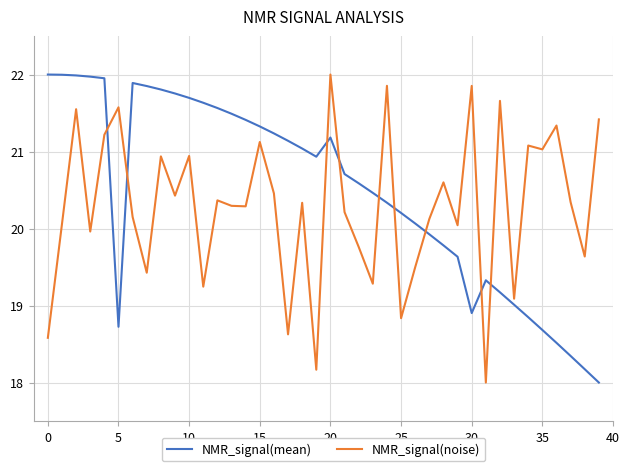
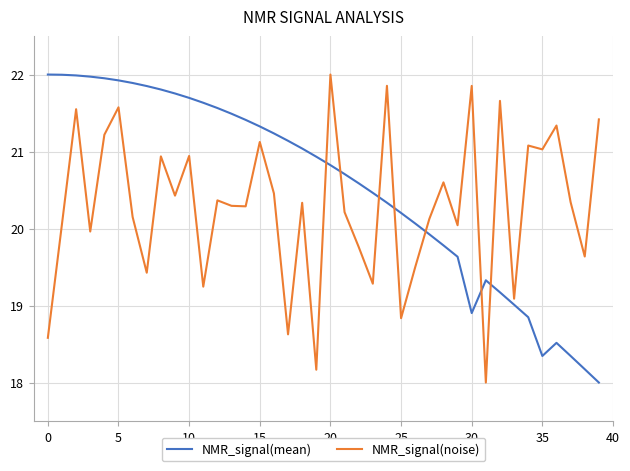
  {
    "NMR_signal(mean)": {
      "0": 22.0,
-     "5": 18.7,
+     "5": 21.9,
      "10": 21.7,
      "15": 21.3,
-     "20": 21.2,
+     "20": 20.8,
      "25": 20.2,
      "30": 18.9,
-     "35": 18.7
+     "35": 18.3
    },
    "NMR_signal(noise)": {
      "0": 18.6,
      "5": 21.6,
      "10": 20.9,
      "15": 21.1,
      "20": 22.0,
      "25": 18.8,
      "30": 21.9,
      "35": 21.0
    }
  }
